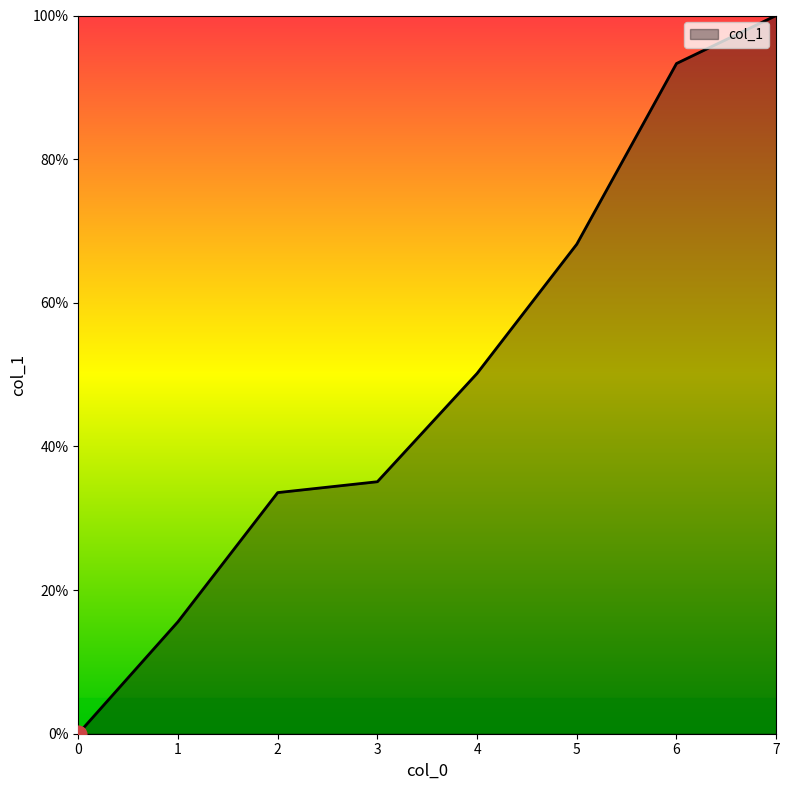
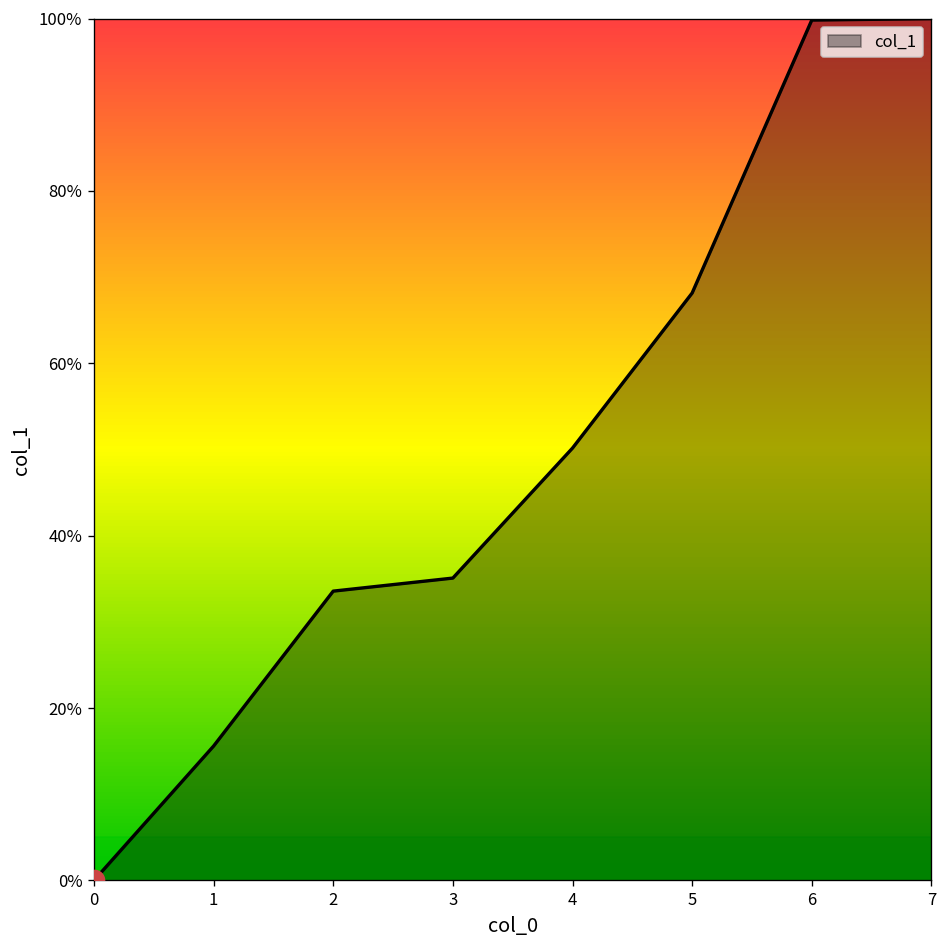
  {
    "col_1": {
      "1": "16%",
      "2": "34%",
      "3": "35%",
      "4": "50%",
      "5": "68%",
-     "6": "93%",
+     "6": "100%",
      "7": "100%"
    }
  }
